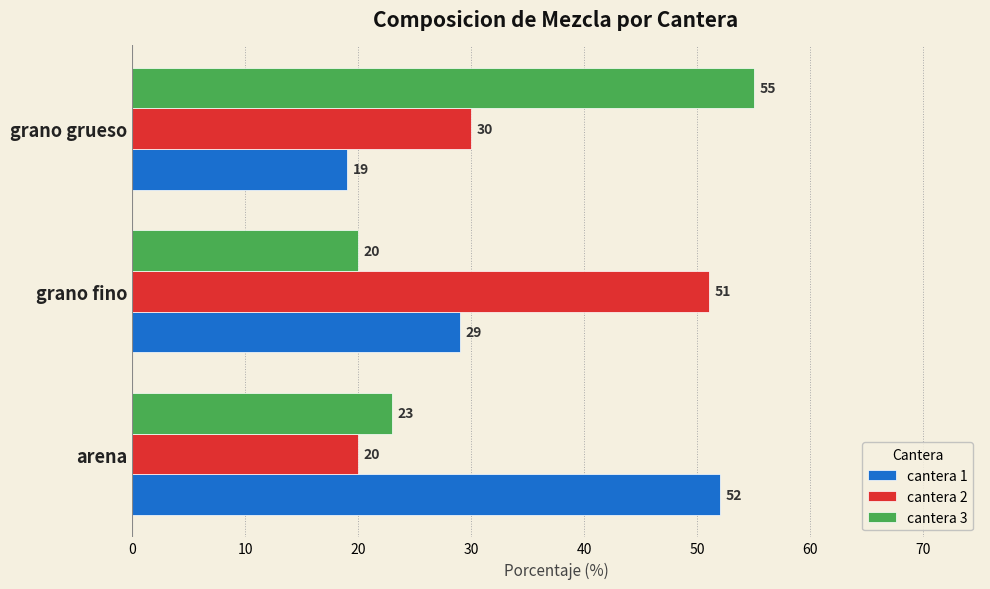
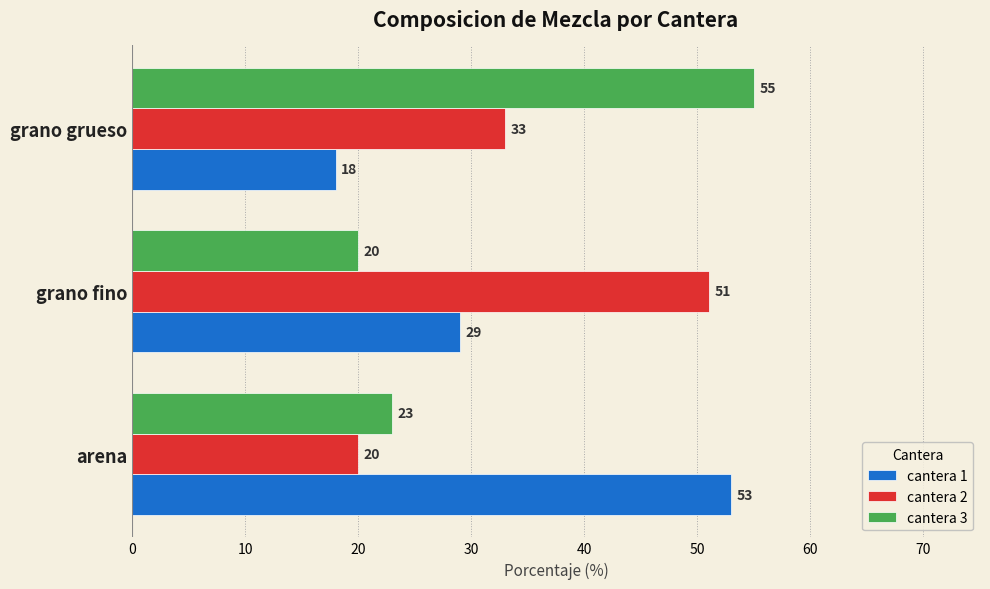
  {
    "cantera 1": {
-     "grano grueso": 19,
+     "grano grueso": 18,
      "grano fino": 29,
-     "arena": 52
+     "arena": 53
    },
    "cantera 2": {
-     "grano grueso": 30,
+     "grano grueso": 33,
      "grano fino": 51,
      "arena": 20
    },
    "cantera 3": {
      "grano grueso": 55,
      "grano fino": 20,
      "arena": 23
    }
  }
